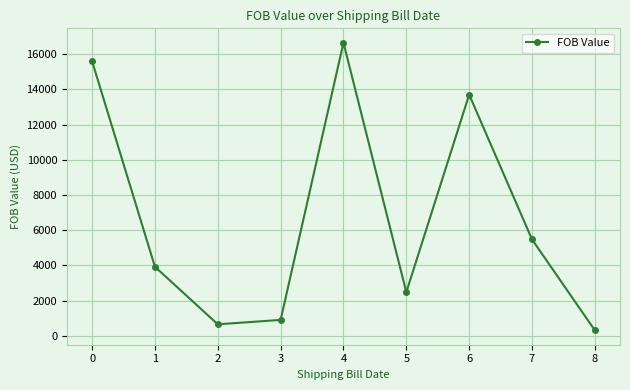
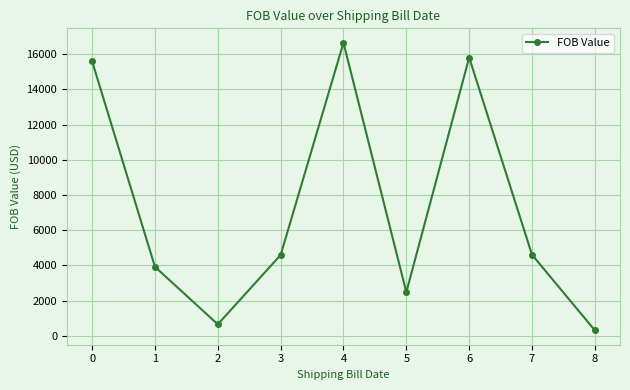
  {
    "0": 15600,
    "1": 3900,
    "2": 600,
-   "3": 900,
+   "3": 4600,
    "4": 16700,
    "5": 2500,
-   "6": 13700,
-   "7": 5500,
+   "6": 15800,
+   "7": 4600,
    "8": 300
  }
